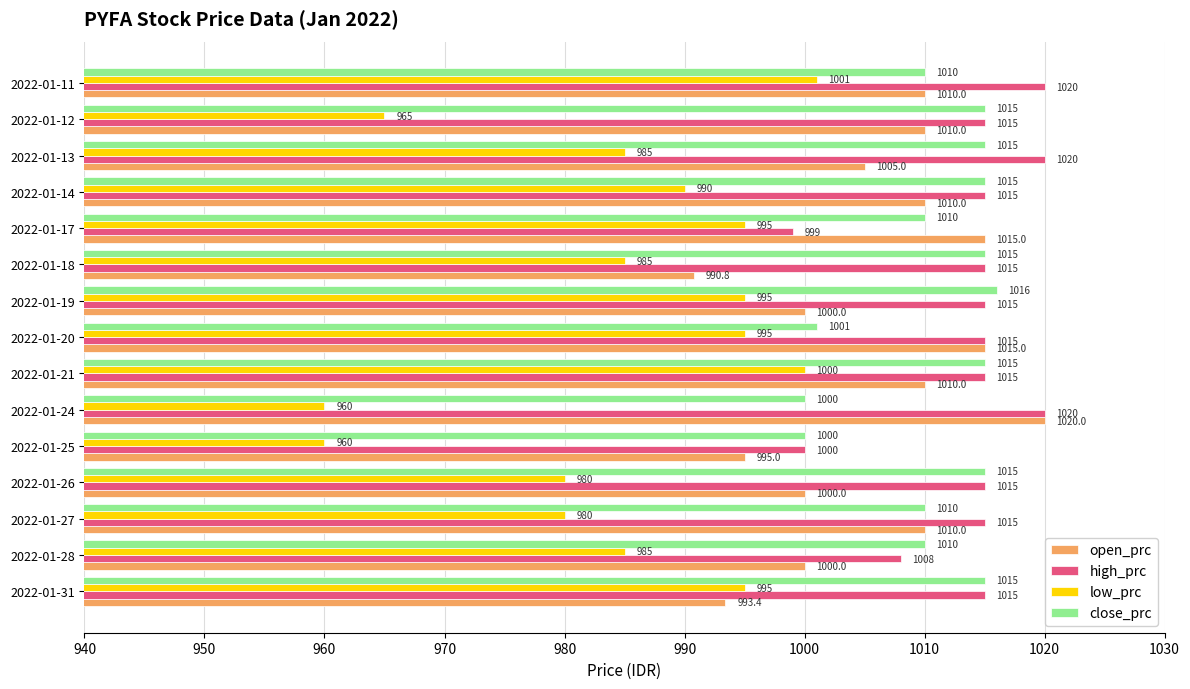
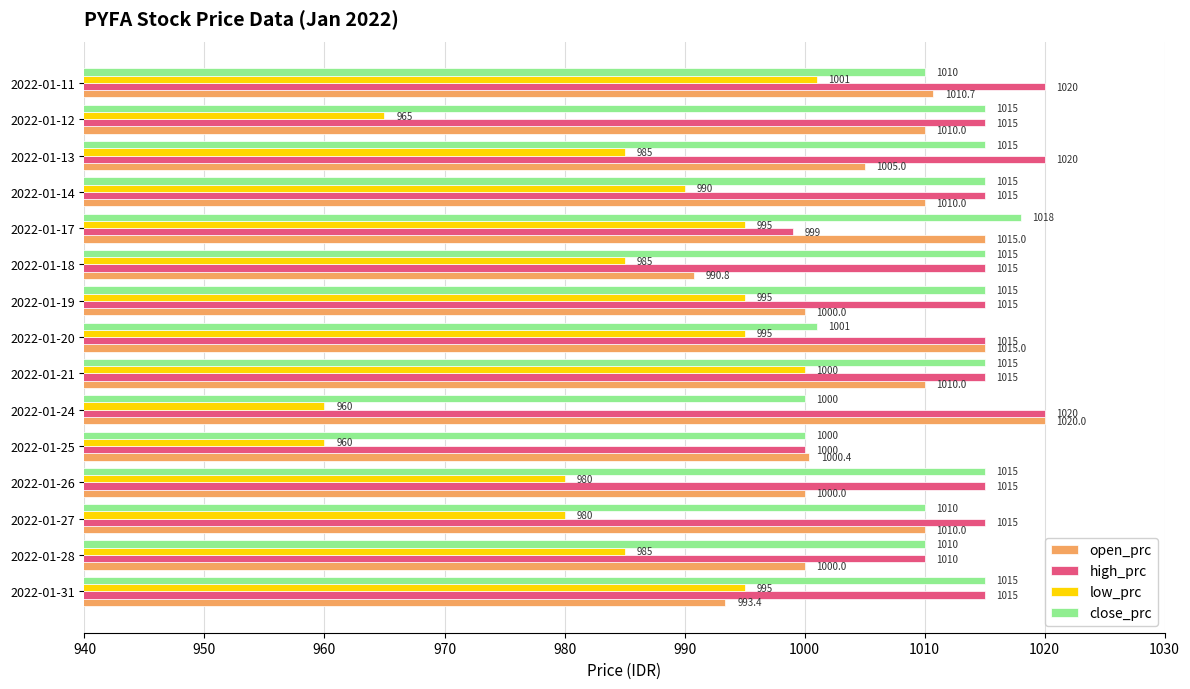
  {
    "open_prc": {
-     "2022-01-11": 1010.0,
+     "2022-01-11": 1010.7,
      "2022-01-12": 1010.0,
      "2022-01-13": 1005.0,
      "2022-01-14": 1010.0,
      "2022-01-17": 1015.0,
      "2022-01-18": 990.8,
      "2022-01-19": 1000.0,
      "2022-01-21": 1010.0,
-     "2022-01-25": 995.0,
+     "2022-01-25": 1000.4,
      "2022-01-26": 1000.0,
      "2022-01-27": 1010.0,
      "2022-01-28": 1000.0,
      "2022-01-31": 993.4
    },
    "high_prc": {
      "2022-01-11": 1020,
      "2022-01-12": 1015,
      "2022-01-13": 1020,
      "2022-01-14": 1015,
      "2022-01-17": 999,
      "2022-01-18": 1015,
      "2022-01-19": 1015,
      "2022-01-21": 1015,
      "2022-01-26": 1015,
      "2022-01-27": 1015,
-     "2022-01-28": 1008,
+     "2022-01-28": 1010,
      "2022-01-31": 1015
    },
    "low_prc": {
      "2022-01-11": 1001,
      "2022-01-12": 965,
      "2022-01-13": 985,
      "2022-01-14": 990,
      "2022-01-17": 995,
      "2022-01-18": 985,
      "2022-01-19": 995,
      "2022-01-20": 995,
      "2022-01-21": 1000,
      "2022-01-24": 960,
      "2022-01-25": 960,
      "2022-01-26": 980,
      "2022-01-27": 980,
      "2022-01-28": 985,
      "2022-01-31": 995
    },
    "close_prc": {
      "2022-01-11": 1010,
      "2022-01-12": 1015,
      "2022-01-13": 1015,
      "2022-01-14": 1015,
-     "2022-01-17": 1010,
+     "2022-01-17": 1018,
      "2022-01-18": 1015,
-     "2022-01-19": 1016,
+     "2022-01-19": 1015,
      "2022-01-20": 1001,
      "2022-01-21": 1015,
      "2022-01-24": 1000,
      "2022-01-25": 1000,
      "2022-01-26": 1015,
      "2022-01-27": 1010,
      "2022-01-28": 1010,
      "2022-01-31": 1015
    }
  }
